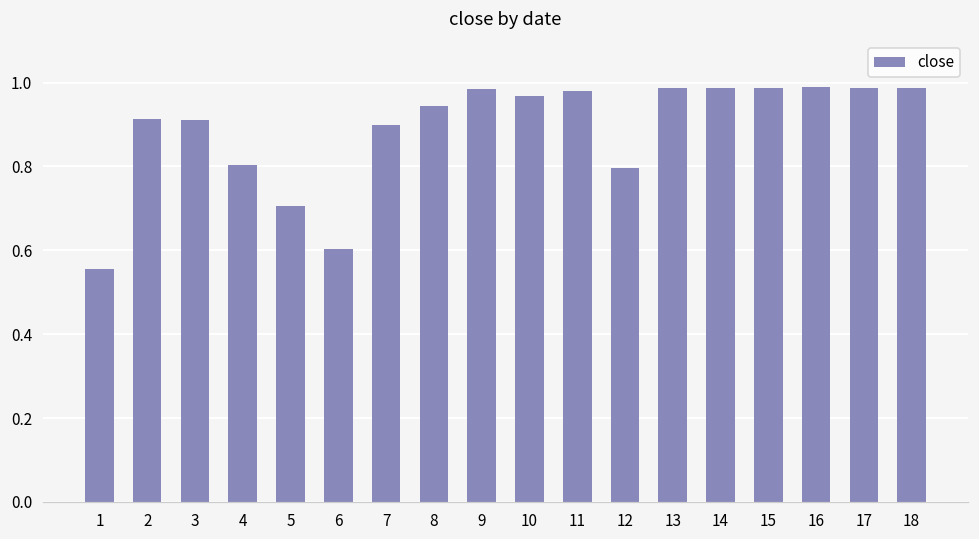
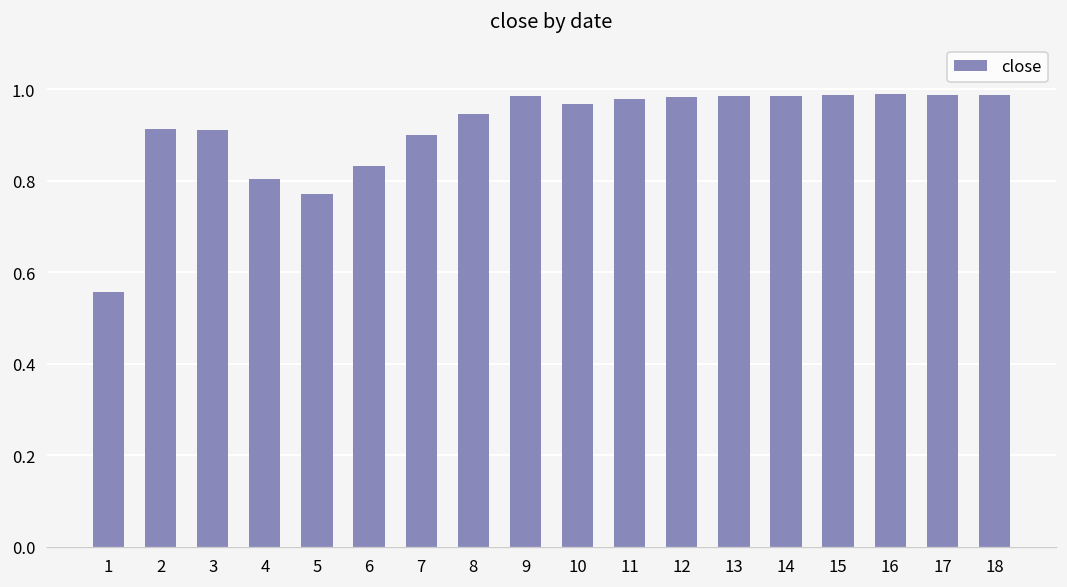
  {
    "1": 0.56,
    "2": 0.91,
    "3": 0.91,
    "4": 0.80,
-   "5": 0.71,
-   "6": 0.60,
+   "5": 0.77,
+   "6": 0.83,
    "7": 0.90,
    "8": 0.94,
    "9": 0.98,
    "10": 0.97,
    "11": 0.98,
-   "12": 0.80,
+   "12": 0.98,
    "13": 0.99,
    "14": 0.99,
    "15": 0.99,
    "16": 0.99,
    "17": 0.99,
    "18": 0.99
  }
